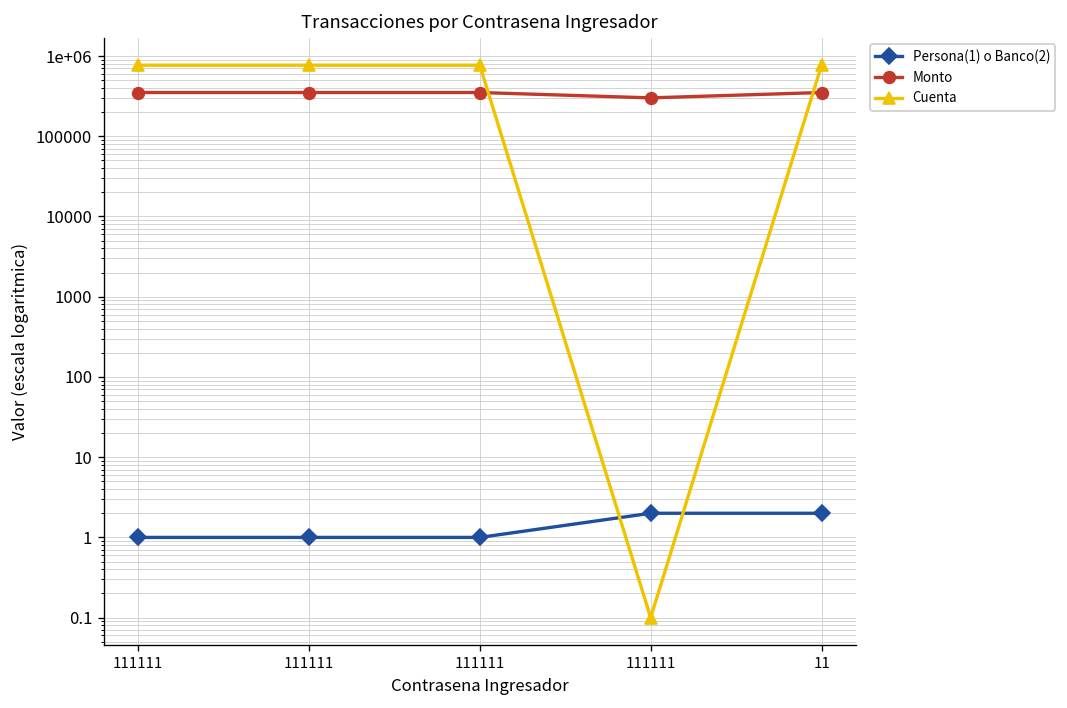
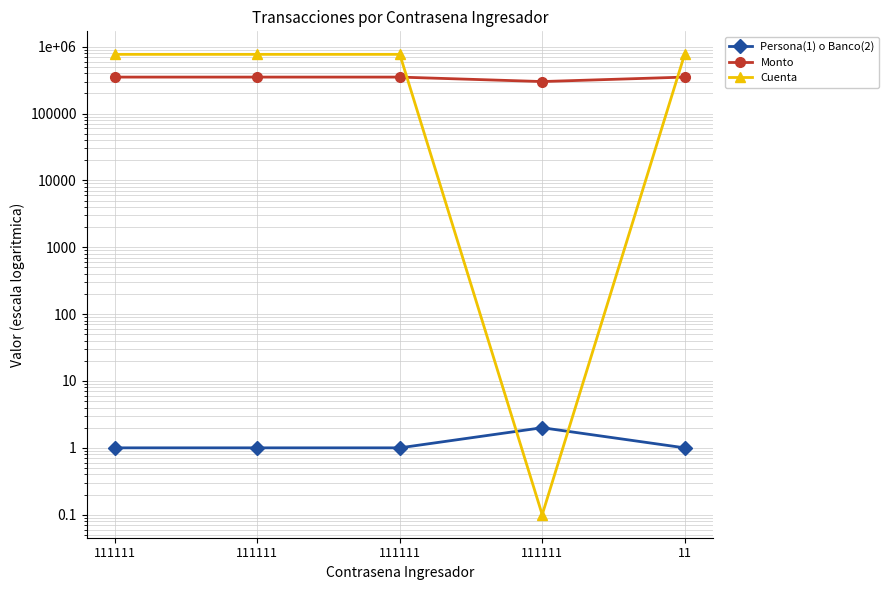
  {
    "Persona(1) o Banco(2)": {
-     "11": 2
+     "11": 1
    },
    "Monto": {
      "11": 400000
    },
    "Cuenta": {
      "11": 800000
    }
  }
